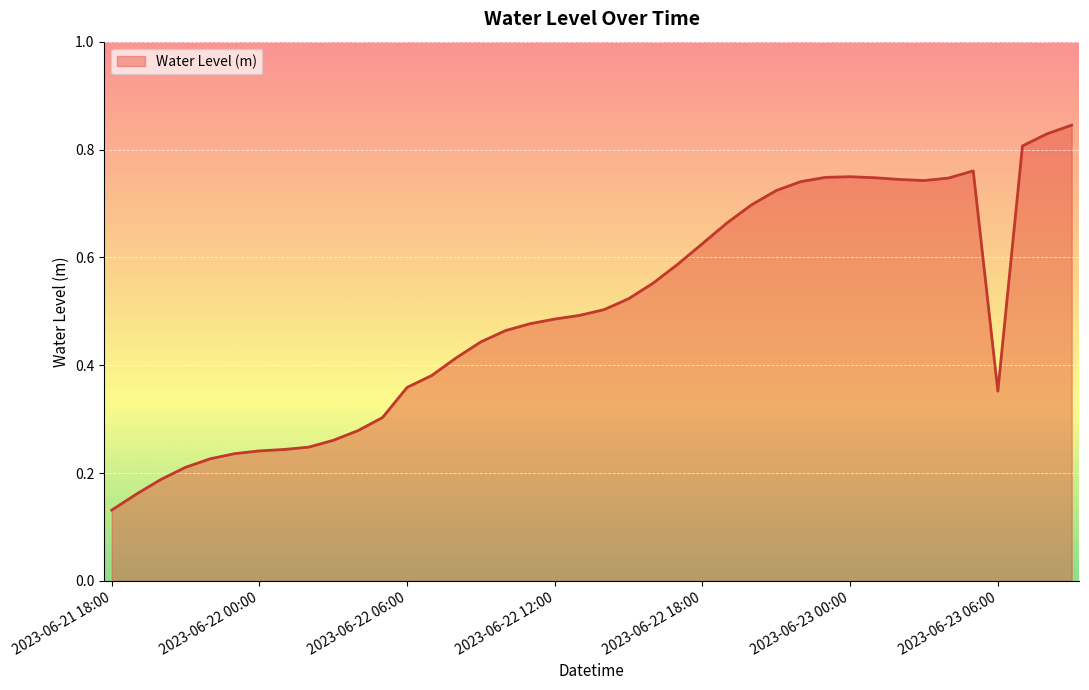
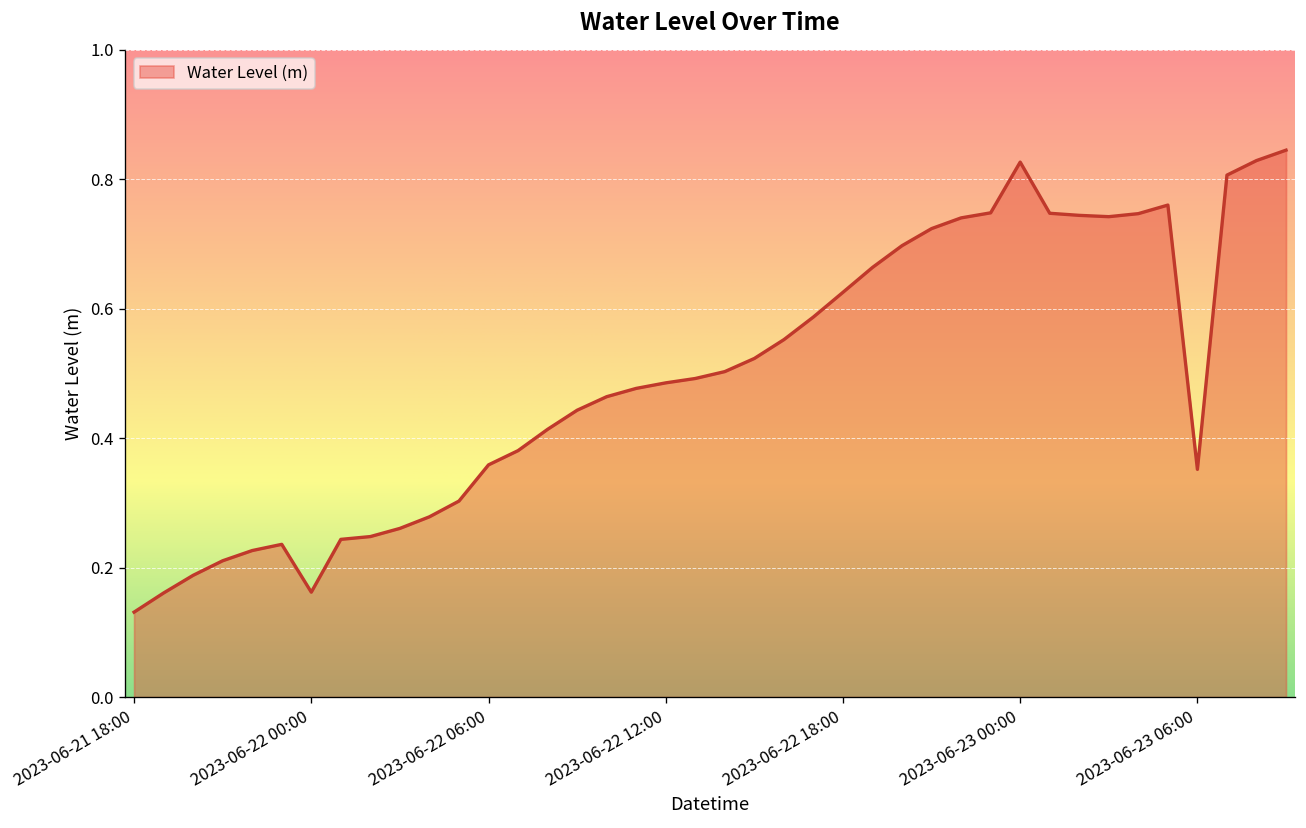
  {
    "2023-06-21 18:00": 0.13,
-   "2023-06-22 00:00": 0.24,
+   "2023-06-22 00:00": 0.16,
    "2023-06-22 06:00": 0.36,
    "2023-06-22 12:00": 0.49,
    "2023-06-22 18:00": 0.63,
-   "2023-06-23 00:00": 0.75,
+   "2023-06-23 00:00": 0.83,
    "2023-06-23 06:00": 0.35
  }
